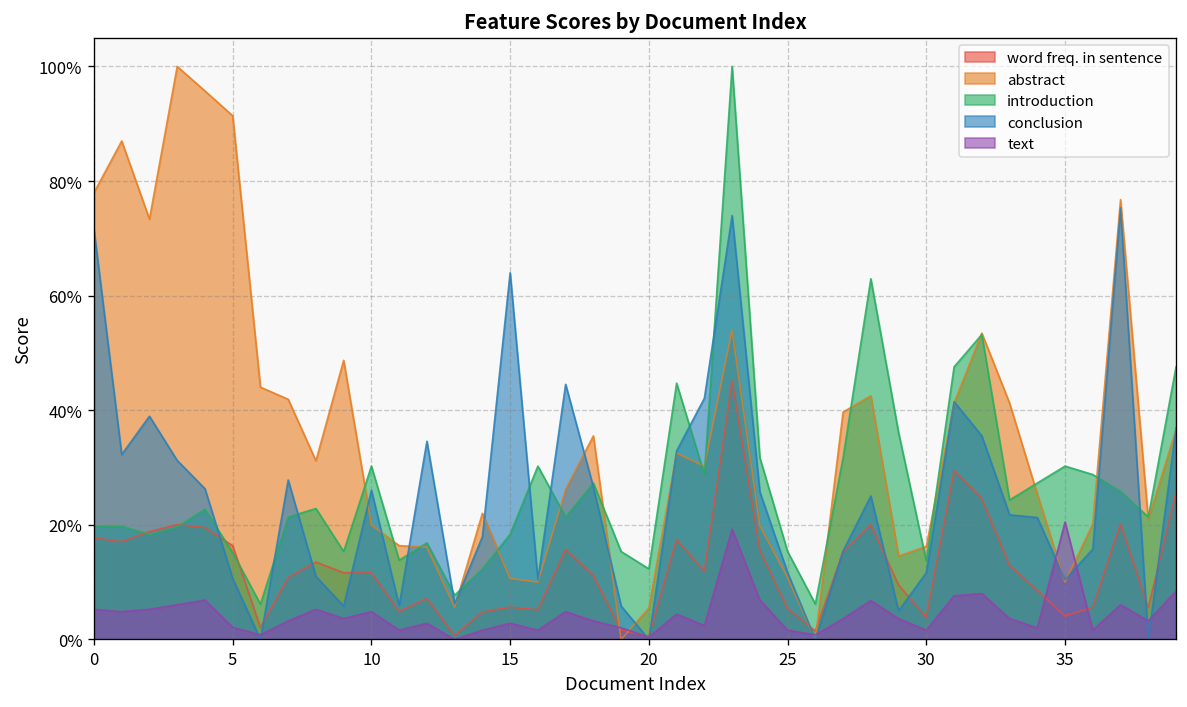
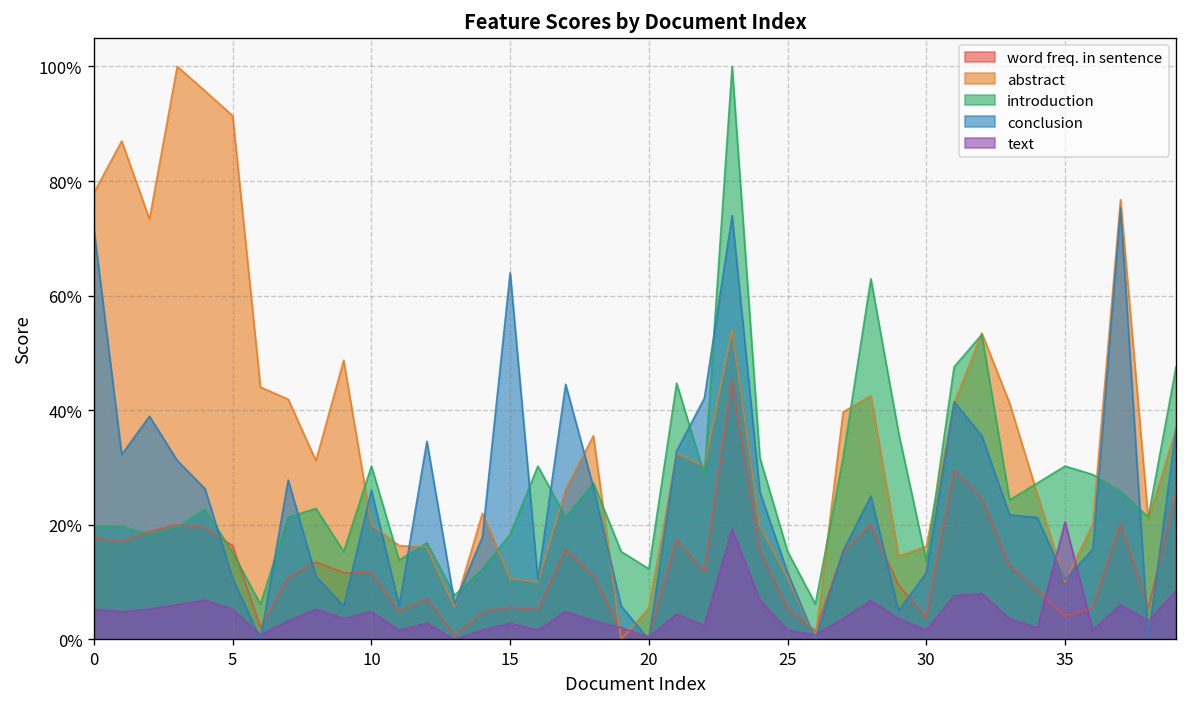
  {
    "introduction": {
      "0": "20%",
      "5": "15%",
      "10": "30%",
      "15": "18%",
      "20": "12%",
      "25": "15%",
      "30": "14%",
      "35": "30%"
    },
    "conclusion": {
      "0": "72%",
      "5": "11%",
      "10": "26%",
      "15": "64%",
      "25": "12%",
      "30": "12%"
    },
    "text": {
      "0": "5%",
-     "5": "2%",
+     "5": "5%",
      "10": "5%",
      "15": "3%",
      "25": "2%",
      "30": "2%",
      "35": "20%"
    }
  }
